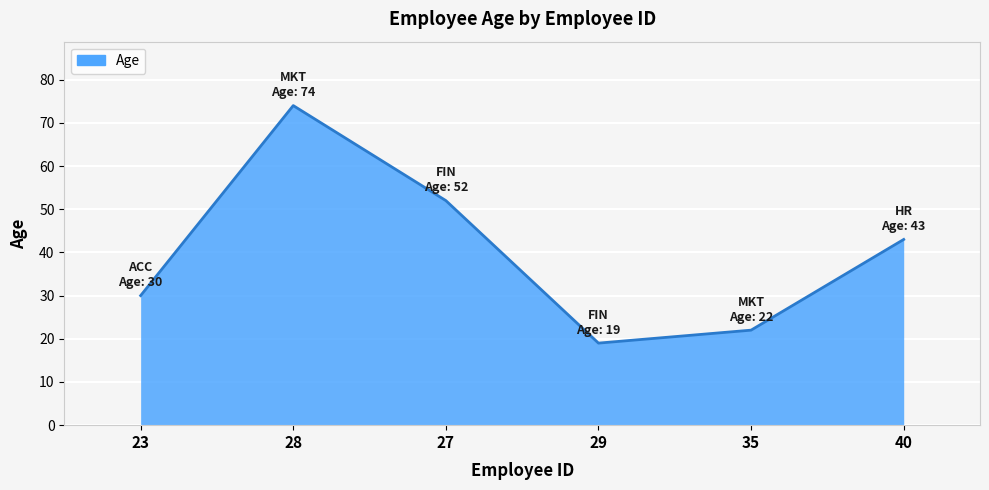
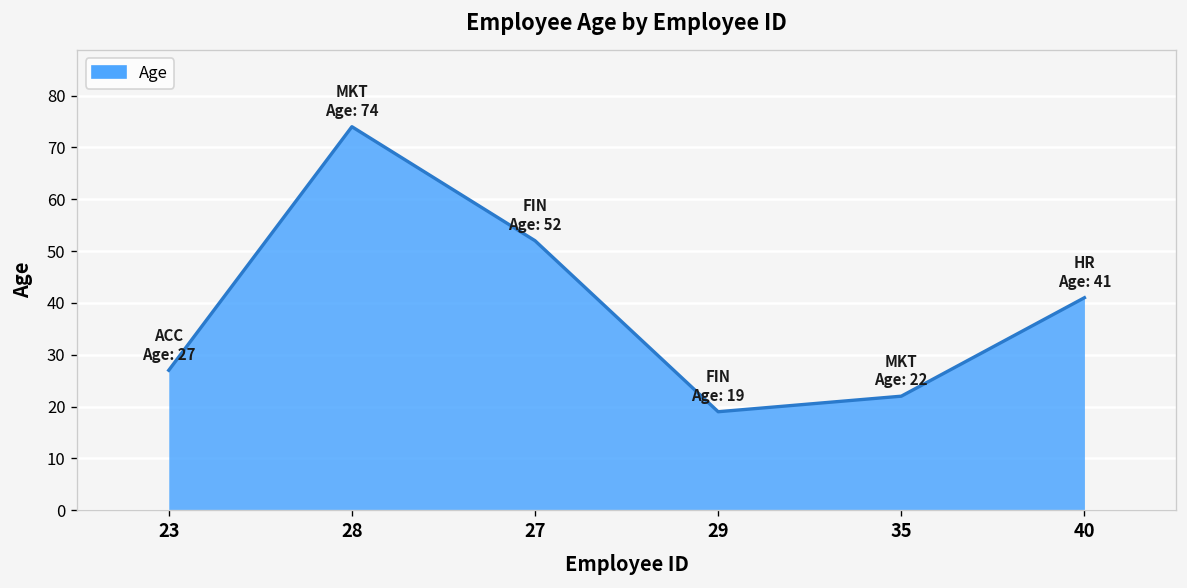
  {
-   "23": 30,
+   "23": 27,
    "28": 74,
    "27": 52,
    "29": 19,
    "35": 22,
-   "40": 43
+   "40": 41
  }
